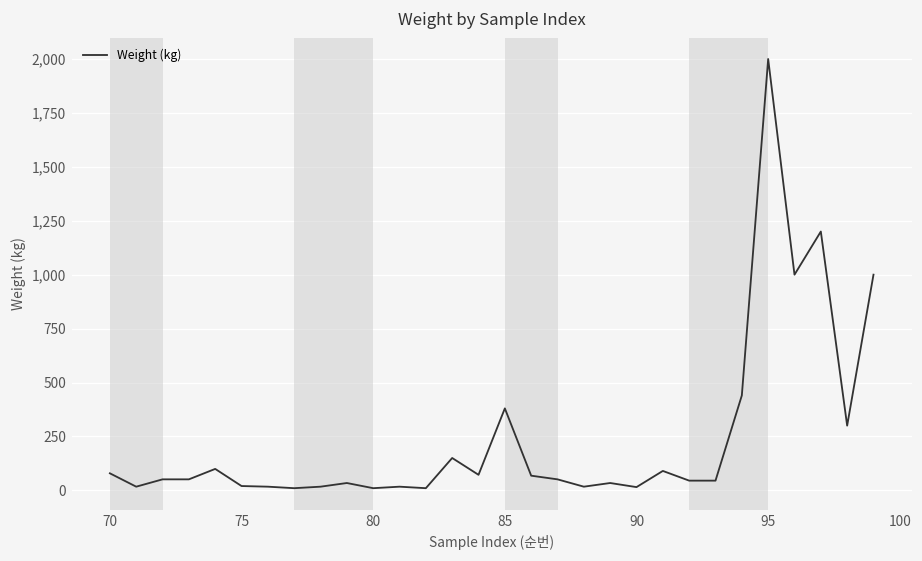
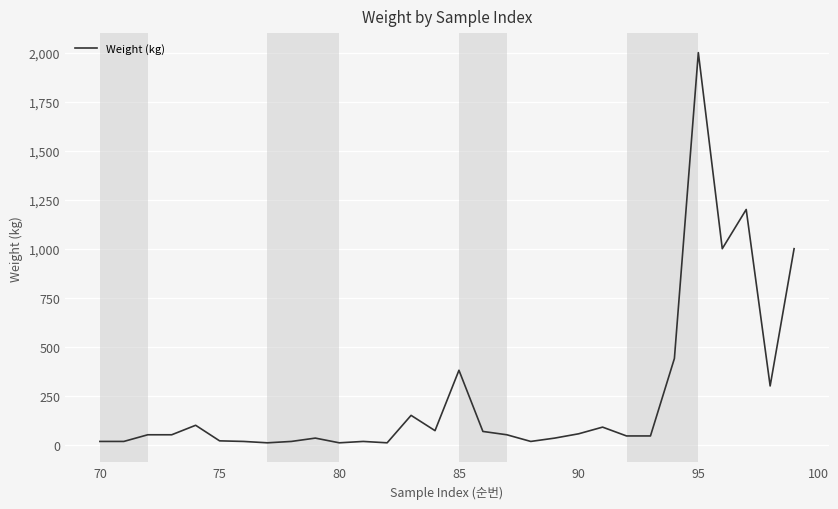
  {
-   "70": "80",
+   "70": "20",
    "75": "20",
    "80": "10",
    "85": "380",
-   "90": "20",
+   "90": "60",
    "95": "2,000"
  }
